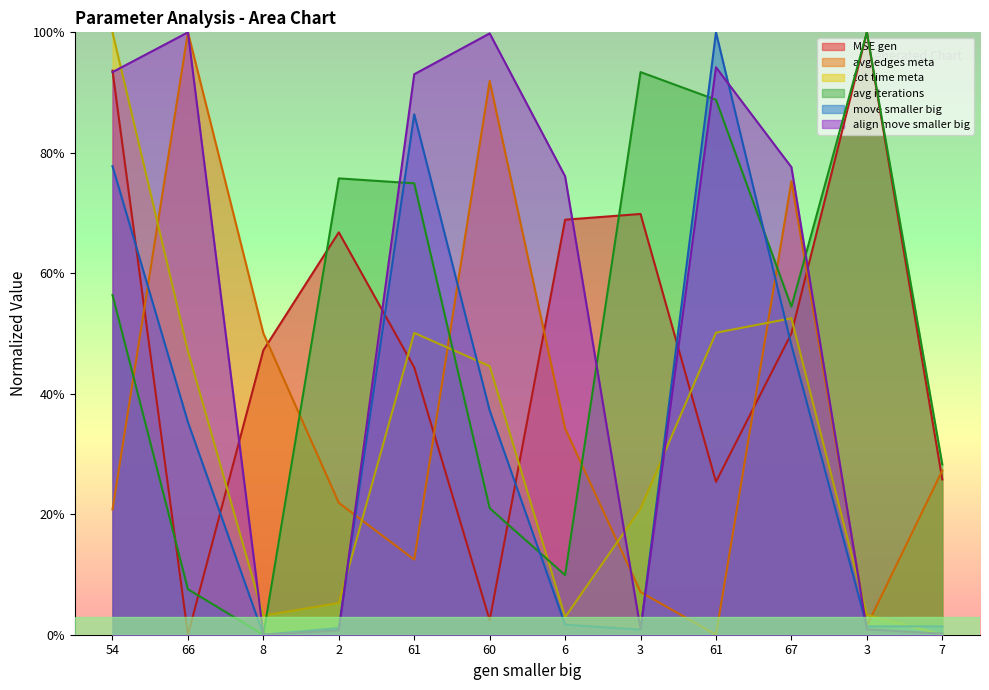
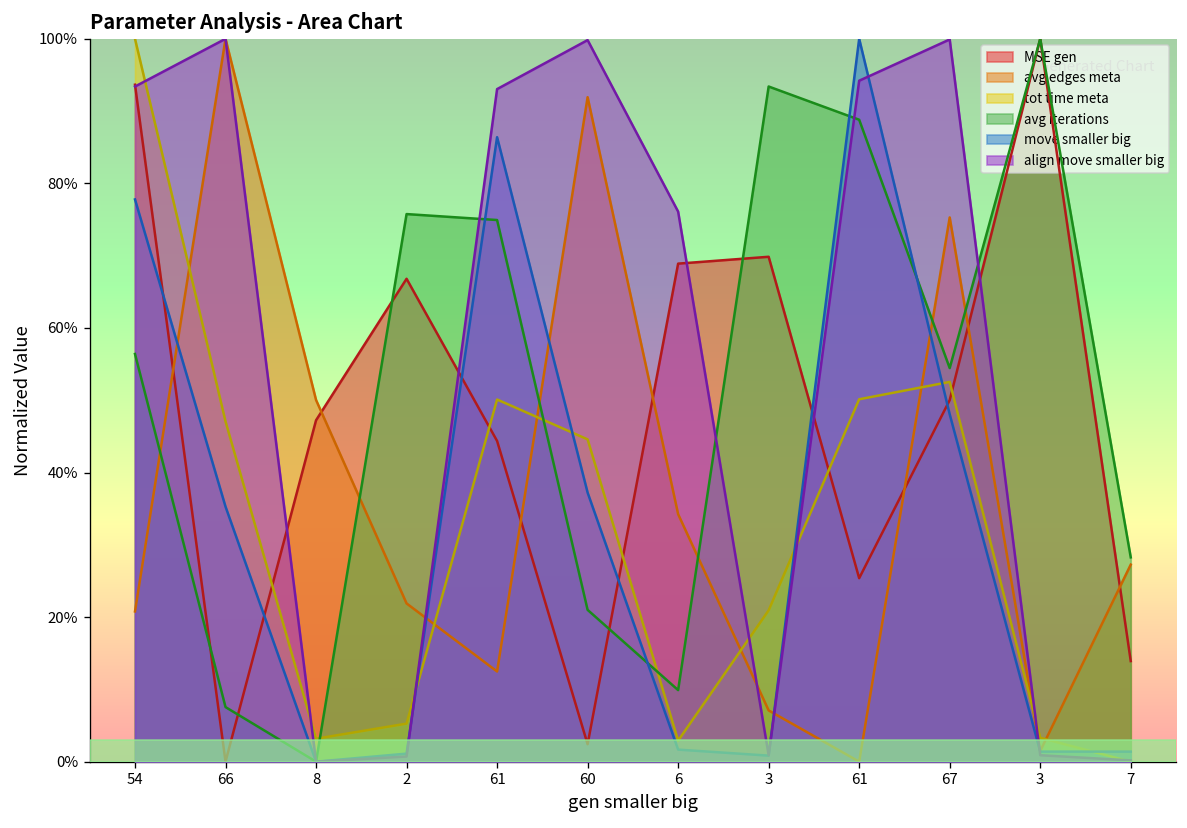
  {
    "MSE gen": {
      "8": "47%",
      "2": "67%",
      "6": "69%",
      "67": "50%",
-     "7": "26%"
+     "7": "14%"
    },
    "avg edges meta": {
      "54": "21%",
      "8": "50%",
      "2": "22%",
      "60": "92%",
      "6": "34%",
      "67": "75%",
      "7": "27%"
    },
    "tot time meta": {
      "54": "100%",
      "66": "47%",
      "8": "3%",
      "2": "5%",
      "60": "45%",
      "67": "53%"
    },
    "avg iterations": {
      "54": "56%",
      "66": "8%",
      "2": "76%",
      "60": "21%",
      "6": "10%",
      "67": "54%",
      "7": "28%"
    },
    "move smaller big": {
      "54": "78%",
      "66": "35%",
      "60": "37%",
      "67": "48%"
    },
    "align move smaller big": {
      "60": "100%",
      "6": "76%",
-     "67": "78%"
+     "67": "100%"
    }
  }
